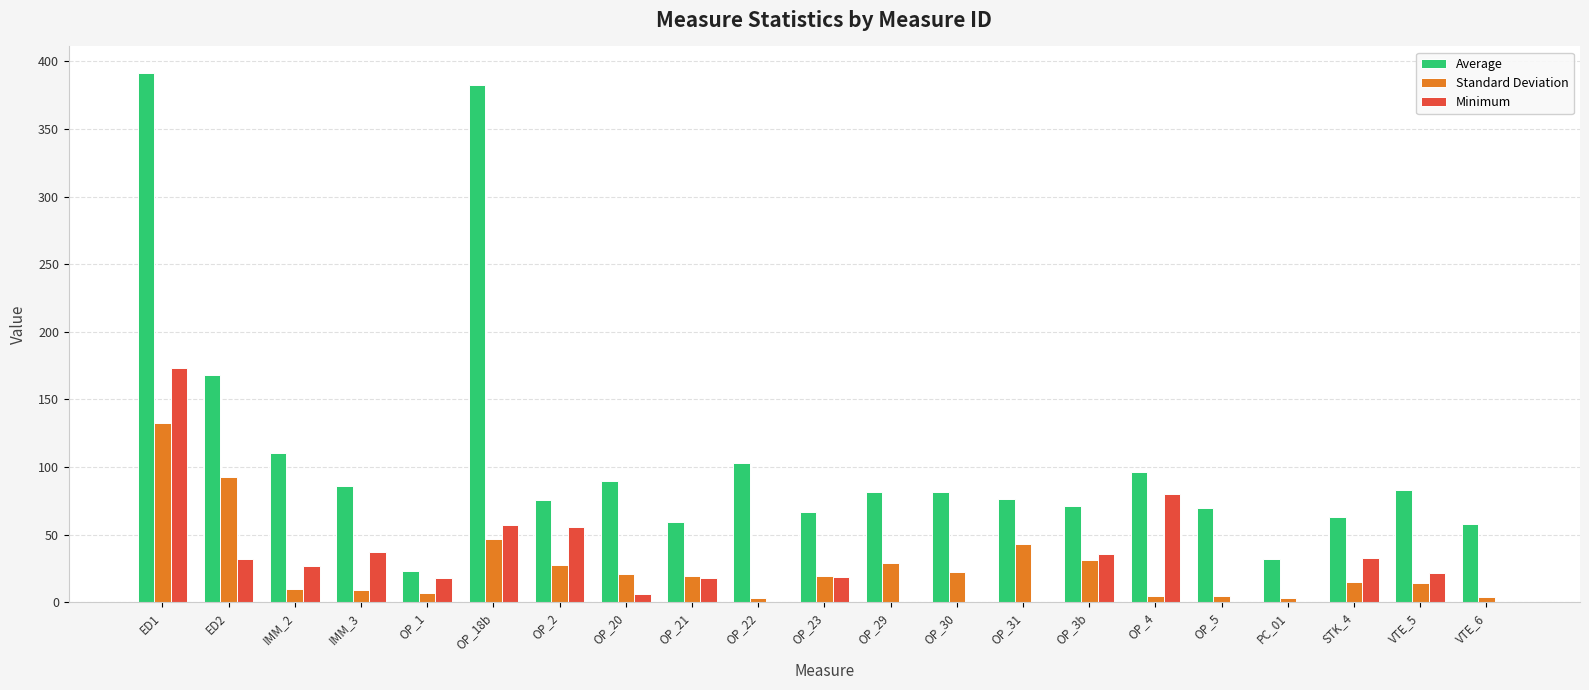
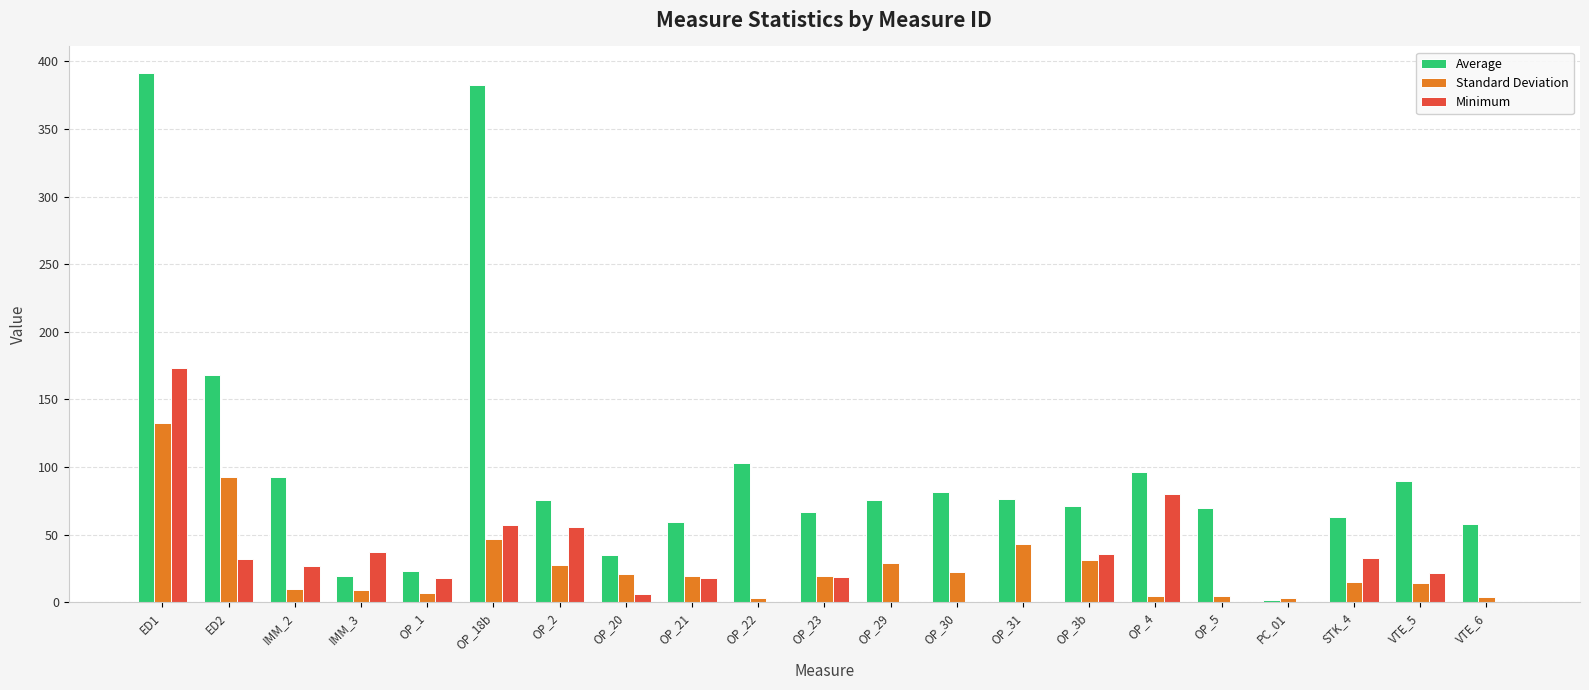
  {
    "Average": {
      "ED1": 391,
      "ED2": 168,
-     "IMM_2": 110,
-     "IMM_3": 86,
+     "IMM_2": 92,
+     "IMM_3": 20,
      "OP_1": 23,
      "OP_18b": 382,
      "OP_2": 76,
-     "OP_20": 90,
+     "OP_20": 35,
      "OP_21": 59,
      "OP_22": 103,
      "OP_23": 67,
-     "OP_29": 82,
+     "OP_29": 76,
      "OP_30": 82,
      "OP_31": 76,
      "OP_3b": 72,
      "OP_4": 96,
      "OP_5": 70,
-     "PC_01": 32,
+     "PC_01": 2,
      "STK_4": 63,
-     "VTE_5": 83,
+     "VTE_5": 90,
      "VTE_6": 58
    }
  }
